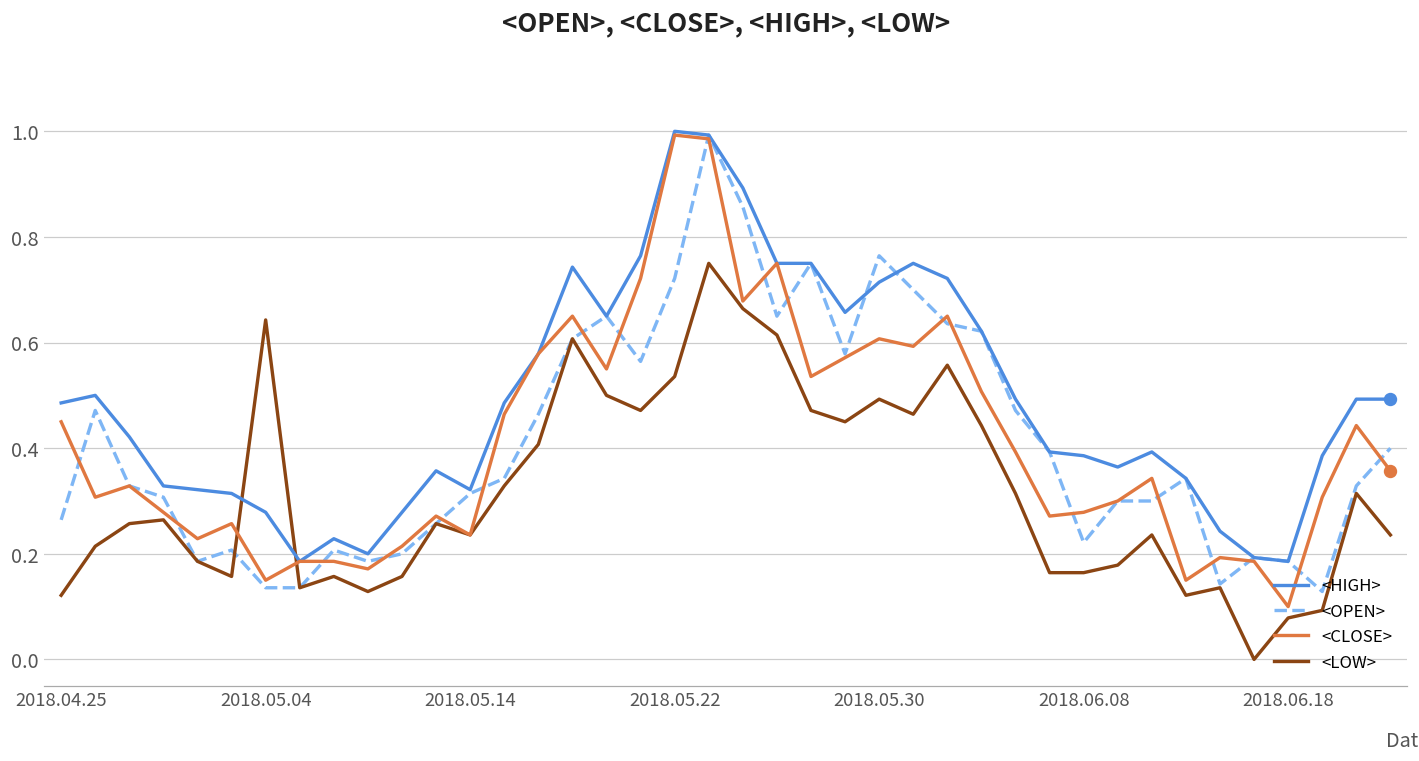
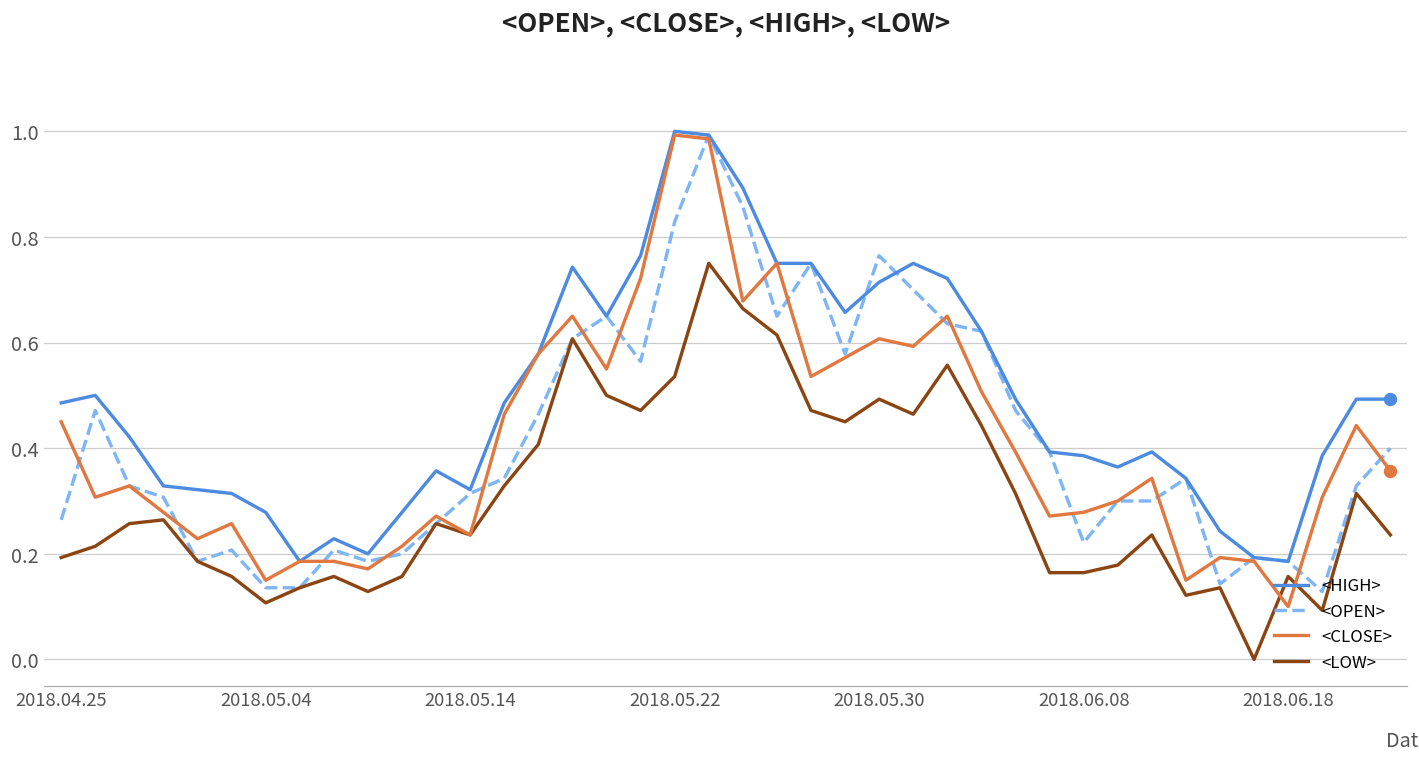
  {
    "<OPEN>": {
      "2018.04.25": 0.26,
      "2018.05.04": 0.14,
      "2018.05.14": 0.31,
-     "2018.05.22": 0.72,
+     "2018.05.22": 0.83,
      "2018.05.30": 0.76,
      "2018.06.08": 0.22
    },
    "<LOW>": {
-     "2018.04.25": 0.12,
-     "2018.05.04": 0.64,
+     "2018.04.25": 0.19,
+     "2018.05.04": 0.11,
      "2018.05.22": 0.54,
      "2018.05.30": 0.49,
      "2018.06.08": 0.16,
-     "2018.06.18": 0.08
+     "2018.06.18": 0.16
    }
  }
